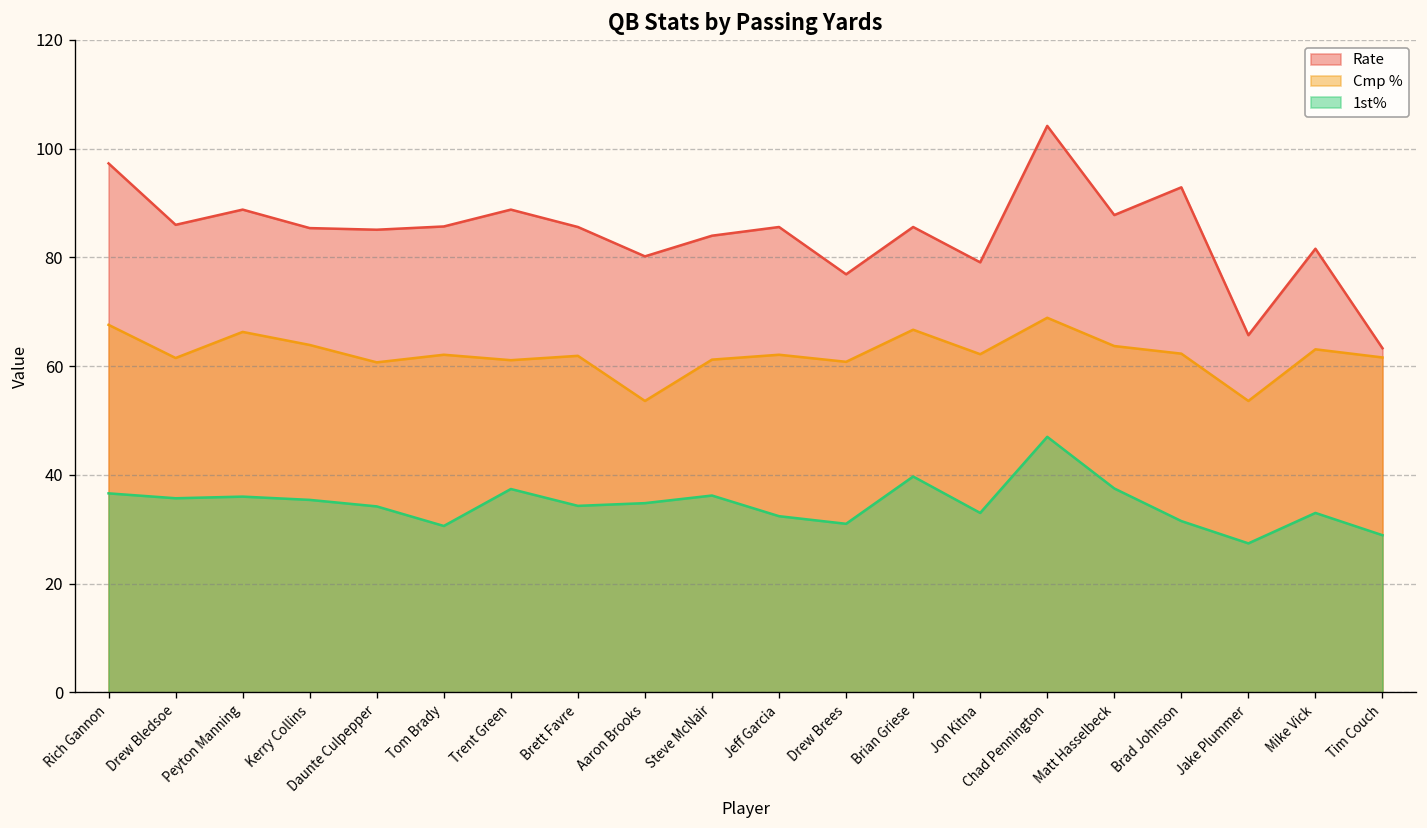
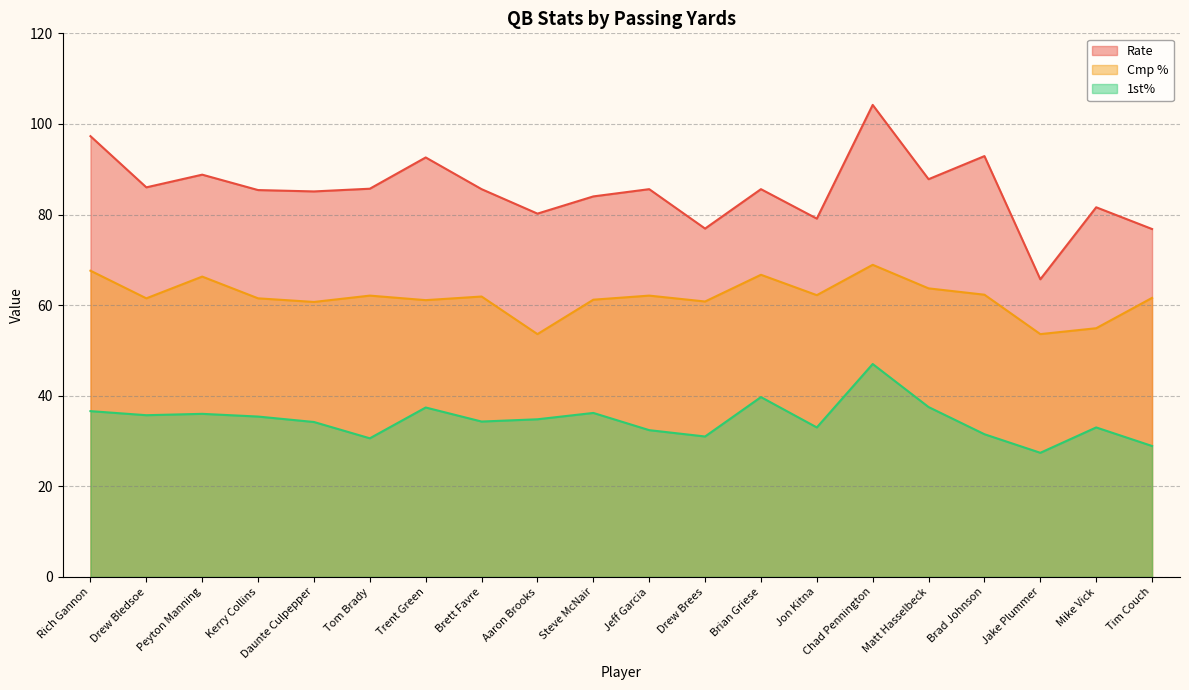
  {
    "Rate": {
      "Rich Gannon": 97,
      "Drew Bledsoe": 86,
      "Peyton Manning": 89,
      "Kerry Collins": 85,
      "Daunte Culpepper": 85,
      "Tom Brady": 86,
-     "Trent Green": 89,
+     "Trent Green": 93,
      "Brett Favre": 86,
      "Aaron Brooks": 80,
      "Steve McNair": 84,
      "Jeff Garcia": 86,
      "Drew Brees": 77,
      "Brian Griese": 86,
      "Jon Kitna": 79,
      "Chad Pennington": 104,
      "Matt Hasselbeck": 88,
      "Brad Johnson": 93,
      "Jake Plummer": 66,
      "Mike Vick": 82,
-     "Tim Couch": 63
+     "Tim Couch": 77
    },
    "Cmp %": {
      "Rich Gannon": 68,
      "Drew Bledsoe": 62,
      "Peyton Manning": 66,
-     "Kerry Collins": 64,
+     "Kerry Collins": 62,
      "Daunte Culpepper": 61,
      "Tom Brady": 62,
      "Trent Green": 61,
      "Brett Favre": 62,
      "Aaron Brooks": 54,
      "Steve McNair": 61,
      "Jeff Garcia": 62,
      "Drew Brees": 61,
      "Brian Griese": 67,
      "Jon Kitna": 62,
      "Chad Pennington": 69,
      "Matt Hasselbeck": 64,
      "Brad Johnson": 62,
      "Jake Plummer": 54,
-     "Mike Vick": 63,
+     "Mike Vick": 55,
      "Tim Couch": 62
    },
    "1st%": {
      "Rich Gannon": 37,
      "Drew Bledsoe": 36,
      "Peyton Manning": 36,
      "Kerry Collins": 35,
      "Daunte Culpepper": 34,
      "Tom Brady": 31,
      "Trent Green": 37,
      "Brett Favre": 34,
      "Aaron Brooks": 35,
      "Steve McNair": 36,
      "Jeff Garcia": 32,
      "Drew Brees": 31,
      "Brian Griese": 40,
      "Jon Kitna": 33,
      "Chad Pennington": 47,
      "Matt Hasselbeck": 38,
      "Brad Johnson": 32,
      "Jake Plummer": 27,
      "Mike Vick": 33,
      "Tim Couch": 29
    }
  }
